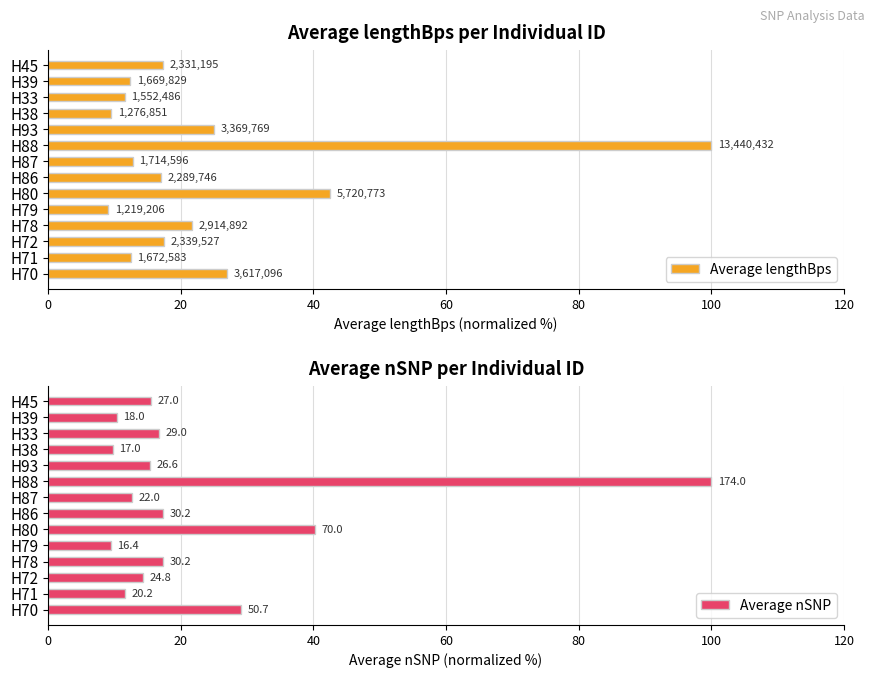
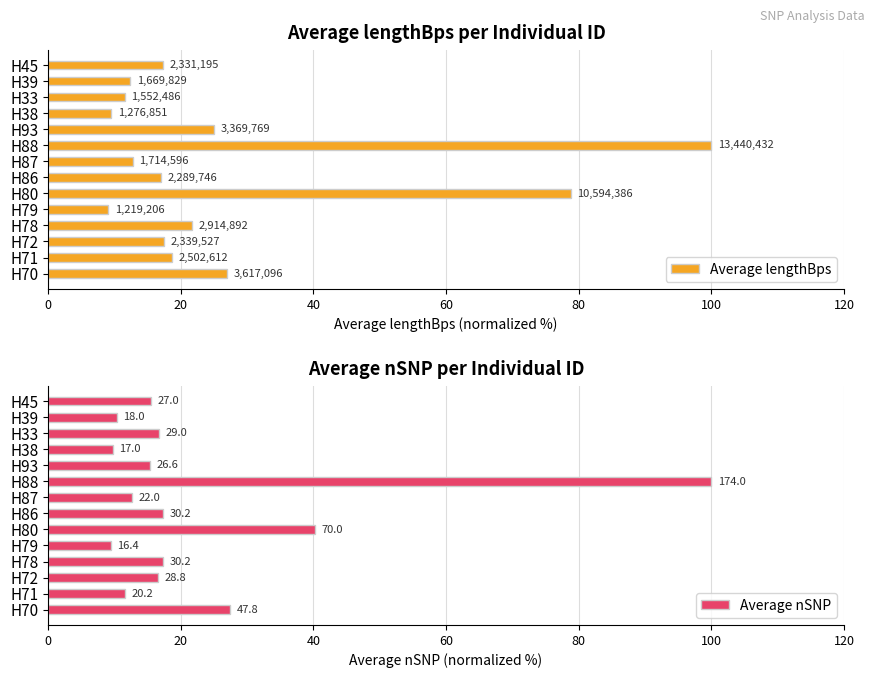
  {
    "Average lengthBps per Individual ID": {
-     "H80": "5,720,773",
-     "H71": "1,672,583"
+     "H80": "10,594,386",
+     "H71": "2,502,612"
    },
    "Average nSNP per Individual ID": {
-     "H72": "24.8",
-     "H70": "50.7"
+     "H72": "28.8",
+     "H70": "47.8"
    }
  }
